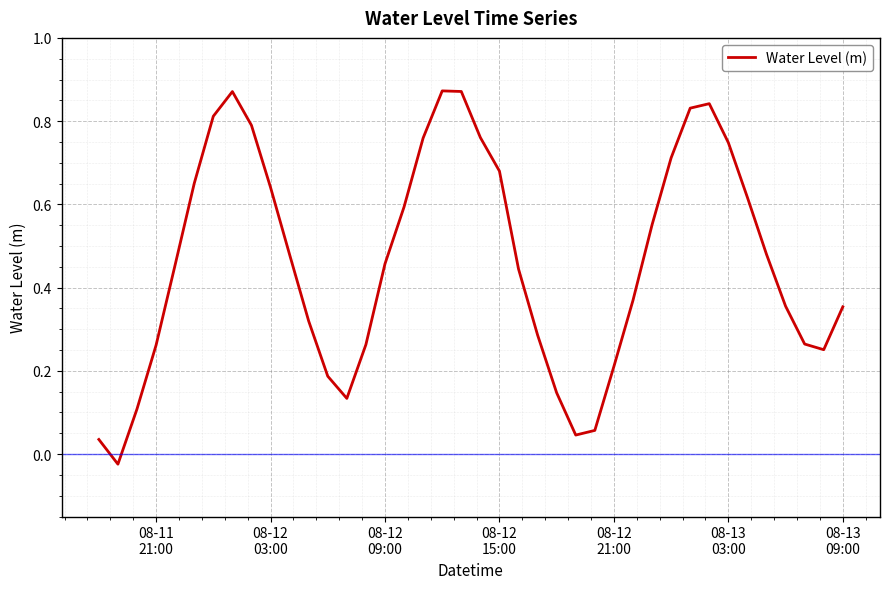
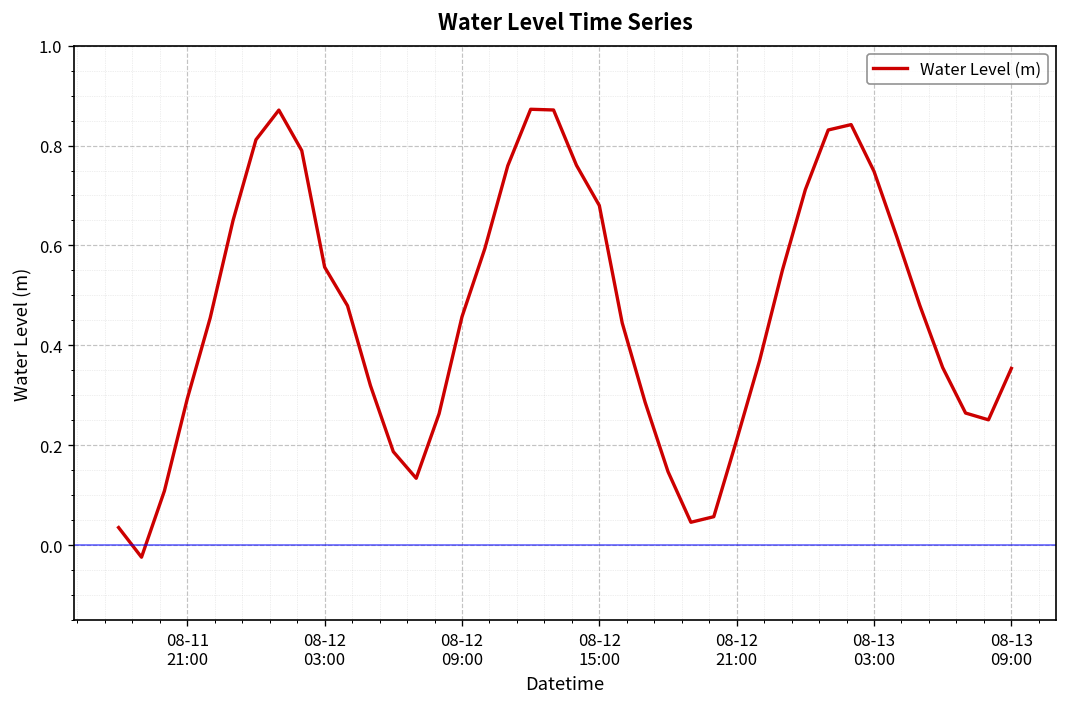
  {
-   "08-11 21:00": 0.26,
-   "08-12 03:00": 0.64,
+   "08-11 21:00": 0.29,
+   "08-12 03:00": 0.56,
    "08-12 09:00": 0.46,
    "08-12 15:00": 0.68,
    "08-12 21:00": 0.21,
    "08-13 03:00": 0.75,
    "08-13 09:00": 0.35
  }
